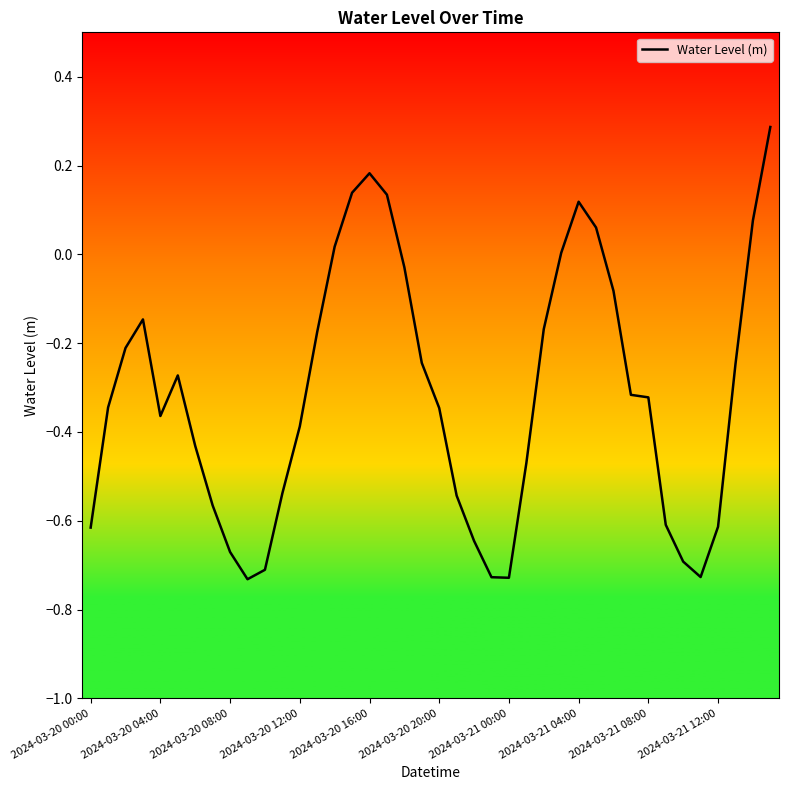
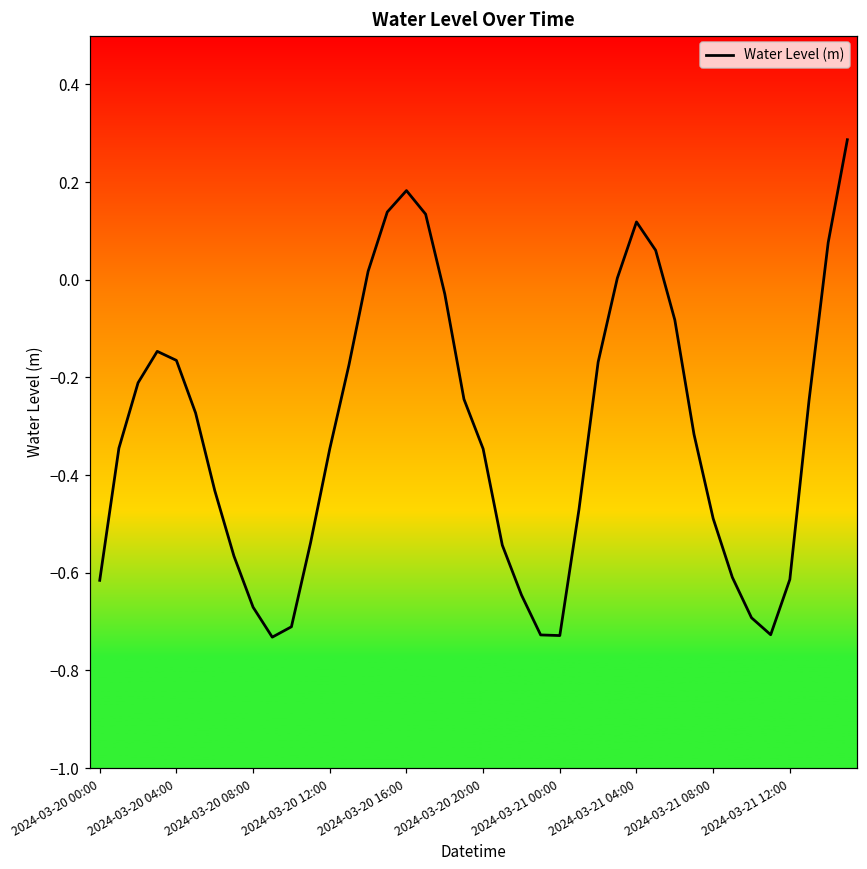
  {
    "2024-03-20 00:00": -0.62,
-   "2024-03-20 04:00": -0.36,
+   "2024-03-20 04:00": -0.17,
    "2024-03-20 08:00": -0.67,
-   "2024-03-20 12:00": -0.39,
+   "2024-03-20 12:00": -0.35,
    "2024-03-20 16:00": 0.18,
    "2024-03-20 20:00": -0.35,
    "2024-03-21 00:00": -0.73,
    "2024-03-21 04:00": 0.12,
-   "2024-03-21 08:00": -0.32,
+   "2024-03-21 08:00": -0.49,
    "2024-03-21 12:00": -0.61
  }
